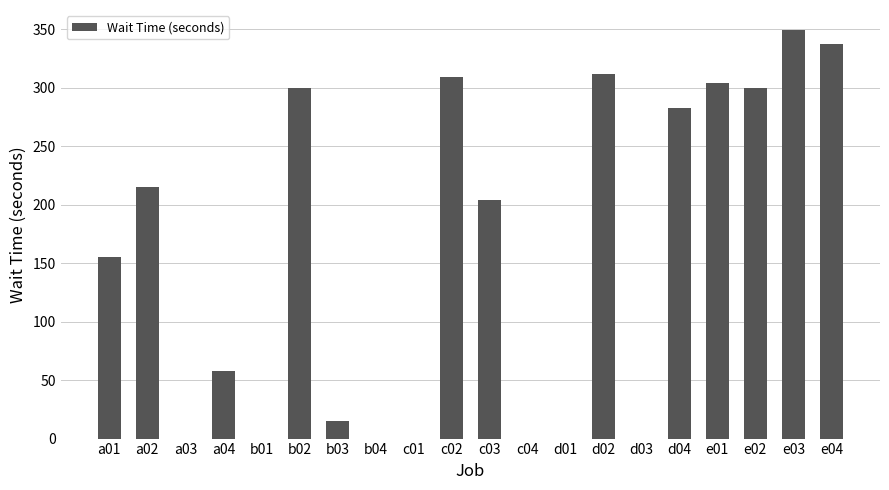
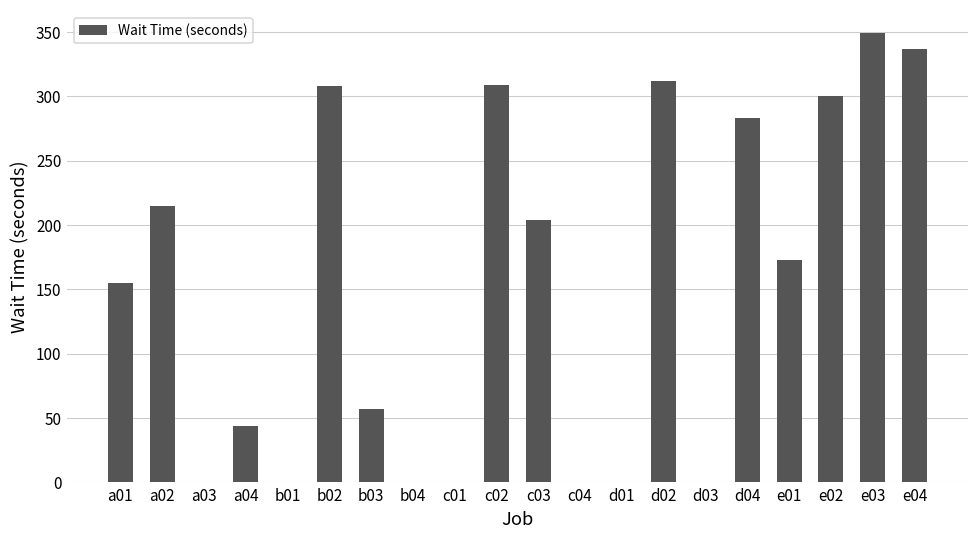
  {
    "a01": 155,
    "a02": 215,
    "a03": 0,
-   "a04": 58,
+   "a04": 44,
    "b01": 0,
-   "b02": 300,
-   "b03": 15,
+   "b02": 308,
+   "b03": 57,
    "b04": 0,
    "c01": 0,
    "c02": 309,
    "c03": 204,
    "c04": 0,
    "d01": 0,
    "d02": 312,
    "d03": 0,
    "d04": 283,
-   "e01": 304,
+   "e01": 173,
    "e02": 300,
    "e03": 349,
    "e04": 337
  }
